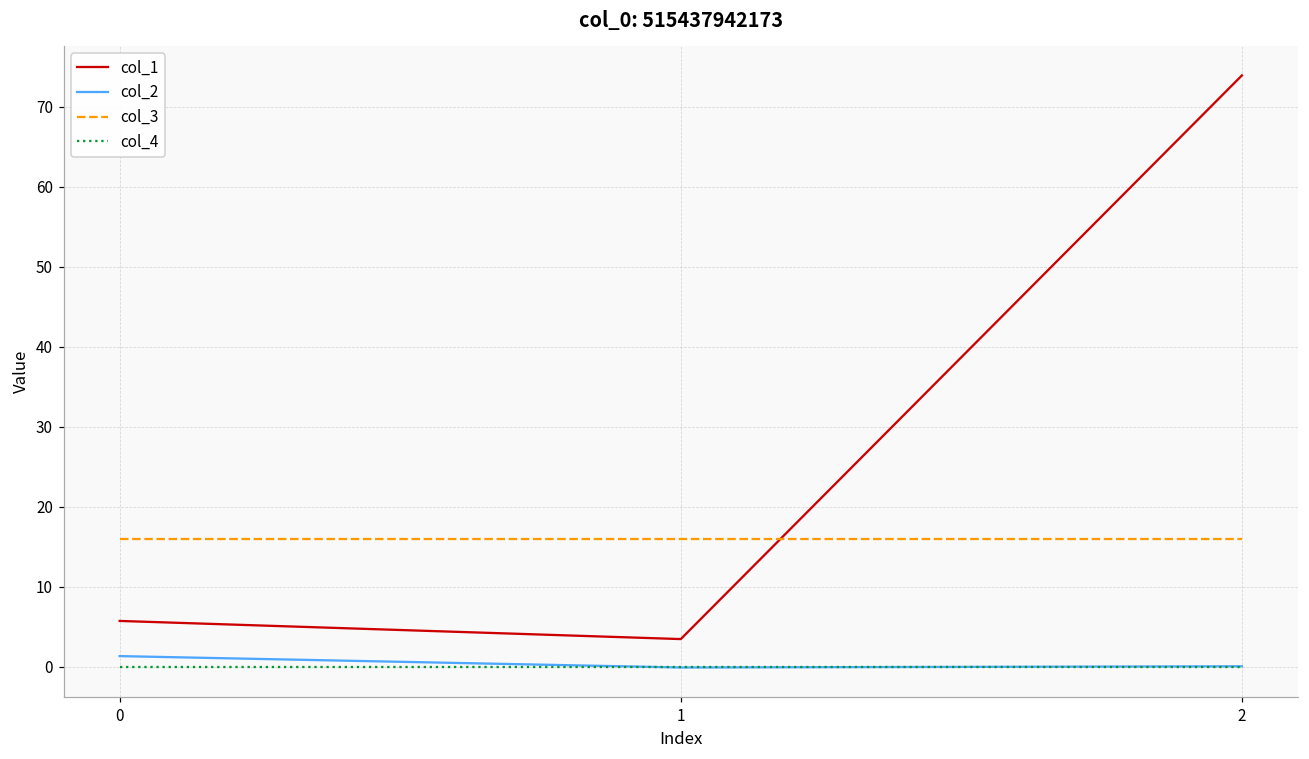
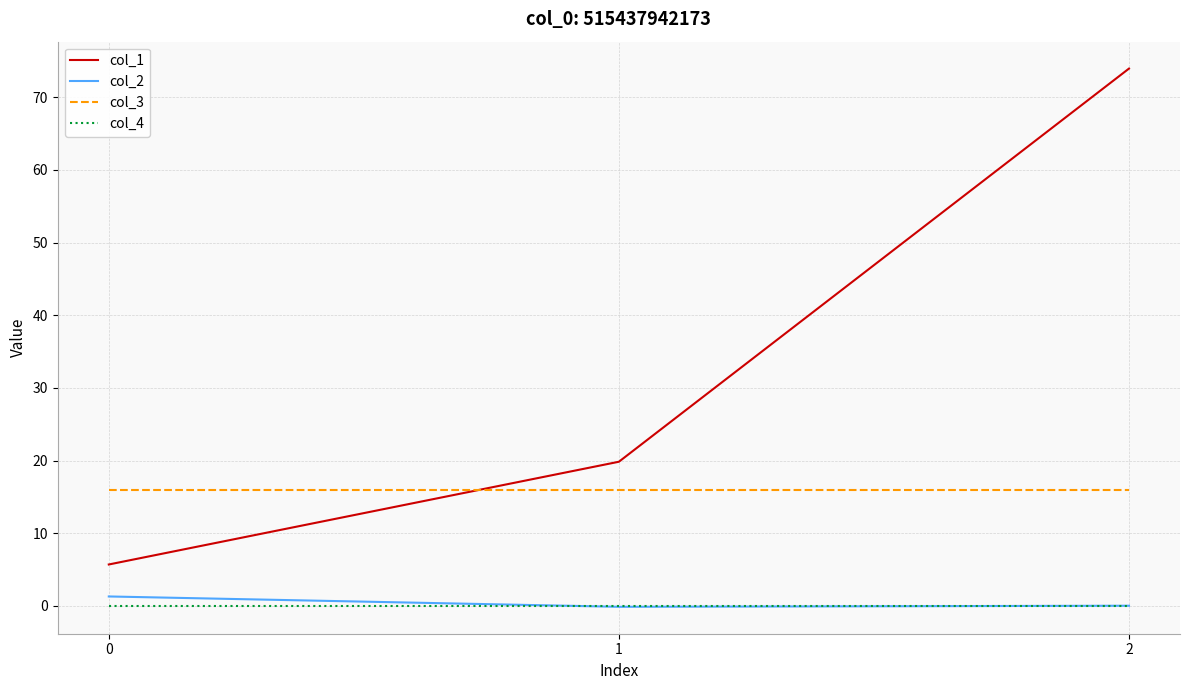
  {
    "col_1": {
      "0": 6,
-     "1": 3,
+     "1": 20,
      "2": 74
    },
    "col_2": {
      "0": 1
    },
    "col_3": {
      "0": 16,
      "1": 16,
      "2": 16
    },
    "col_4": {
      "0": 0
    }
  }
